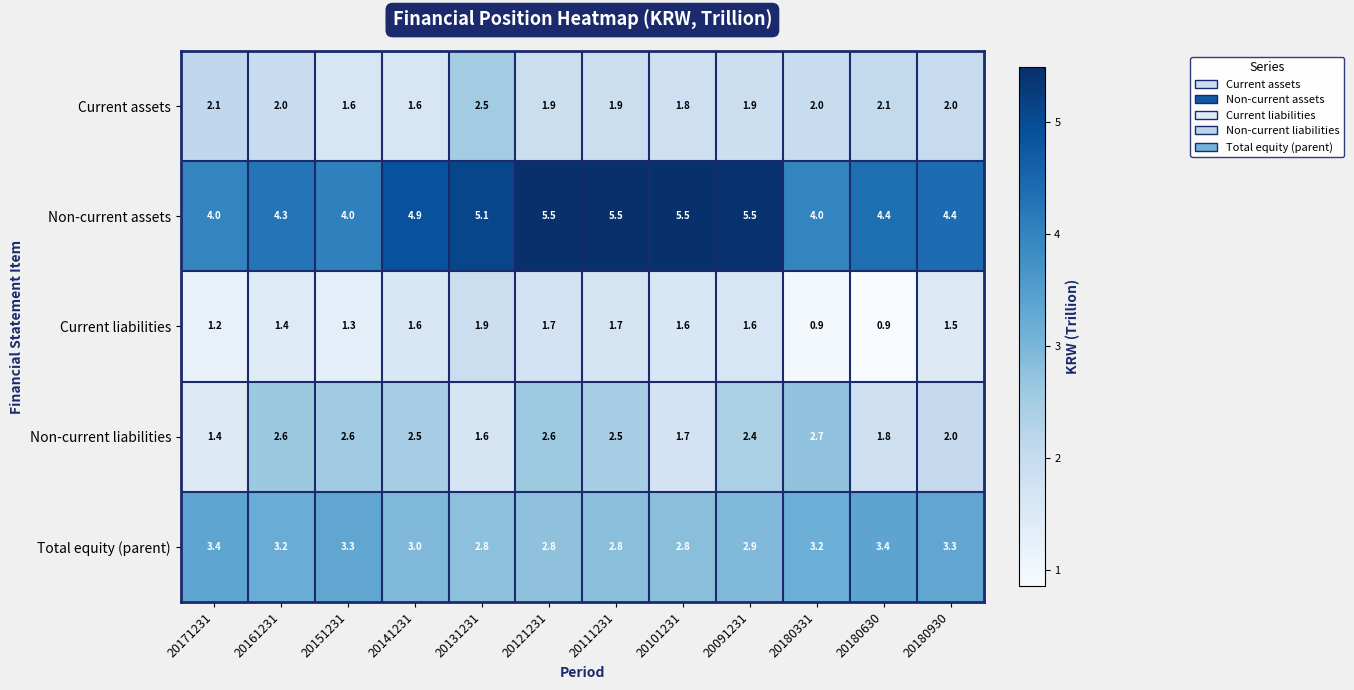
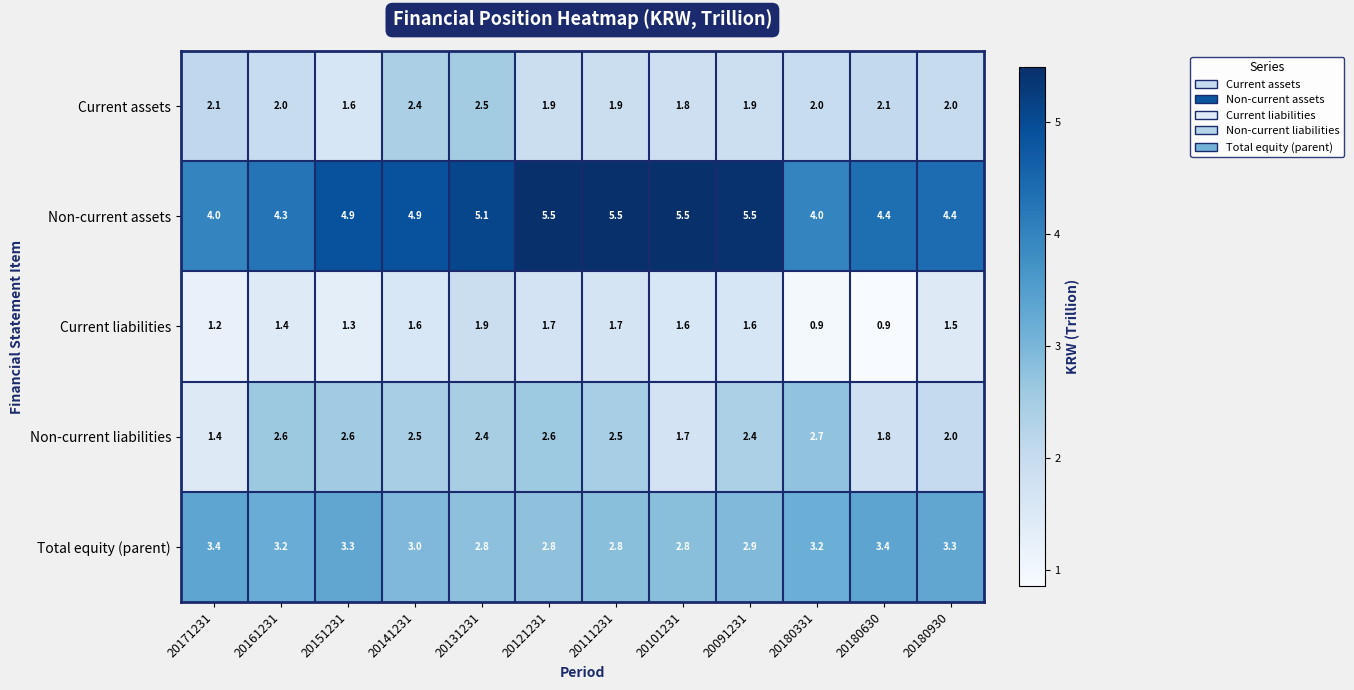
  {
    "Current assets": {
      "20171231": 2.1,
      "20161231": 2.0,
      "20151231": 1.6,
-     "20141231": 1.6,
+     "20141231": 2.4,
      "20131231": 2.5,
      "20121231": 1.9,
      "20111231": 1.9,
      "20101231": 1.8,
      "20091231": 1.9,
      "20180331": 2.0,
      "20180630": 2.1,
      "20180930": 2.0
    },
    "Non-current assets": {
      "20171231": 4.0,
      "20161231": 4.3,
-     "20151231": 4.0,
+     "20151231": 4.9,
      "20141231": 4.9,
      "20131231": 5.1,
      "20121231": 5.5,
      "20111231": 5.5,
      "20101231": 5.5,
      "20091231": 5.5,
      "20180331": 4.0,
      "20180630": 4.4,
      "20180930": 4.4
    },
    "Current liabilities": {
      "20171231": 1.2,
      "20161231": 1.4,
      "20151231": 1.3,
      "20141231": 1.6,
      "20131231": 1.9,
      "20121231": 1.7,
      "20111231": 1.7,
      "20101231": 1.6,
      "20091231": 1.6,
      "20180331": 0.9,
      "20180630": 0.9,
      "20180930": 1.5
    },
    "Non-current liabilities": {
      "20171231": 1.4,
      "20161231": 2.6,
      "20151231": 2.6,
      "20141231": 2.5,
-     "20131231": 1.6,
+     "20131231": 2.4,
      "20121231": 2.6,
      "20111231": 2.5,
      "20101231": 1.7,
      "20091231": 2.4,
      "20180331": 2.7,
      "20180630": 1.8,
      "20180930": 2.0
    },
    "Total equity (parent)": {
      "20171231": 3.4,
      "20161231": 3.2,
      "20151231": 3.3,
      "20141231": 3.0,
      "20131231": 2.8,
      "20121231": 2.8,
      "20111231": 2.8,
      "20101231": 2.8,
      "20091231": 2.9,
      "20180331": 3.2,
      "20180630": 3.4,
      "20180930": 3.3
    }
  }
